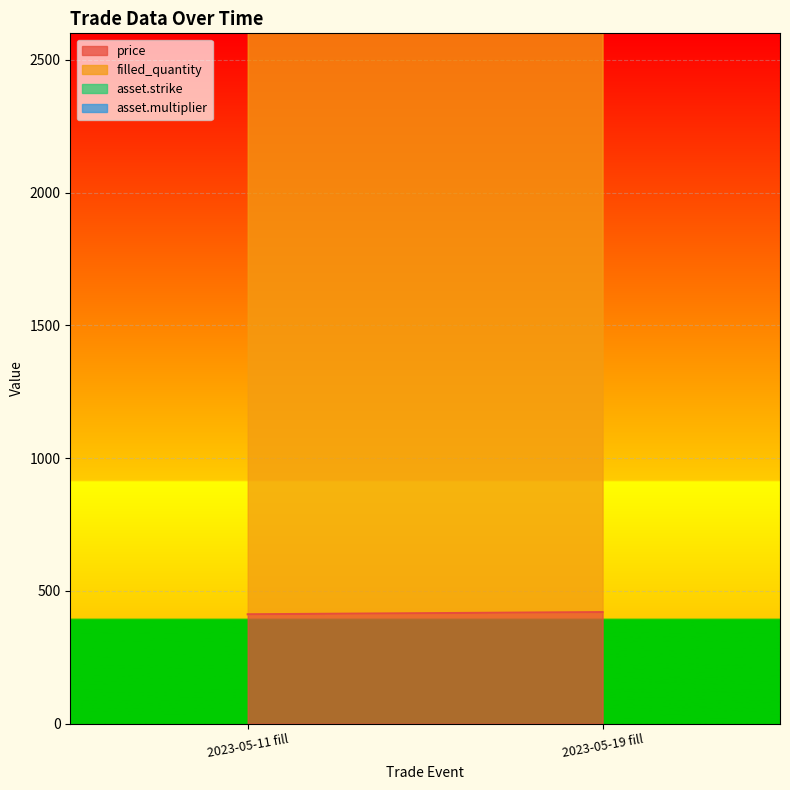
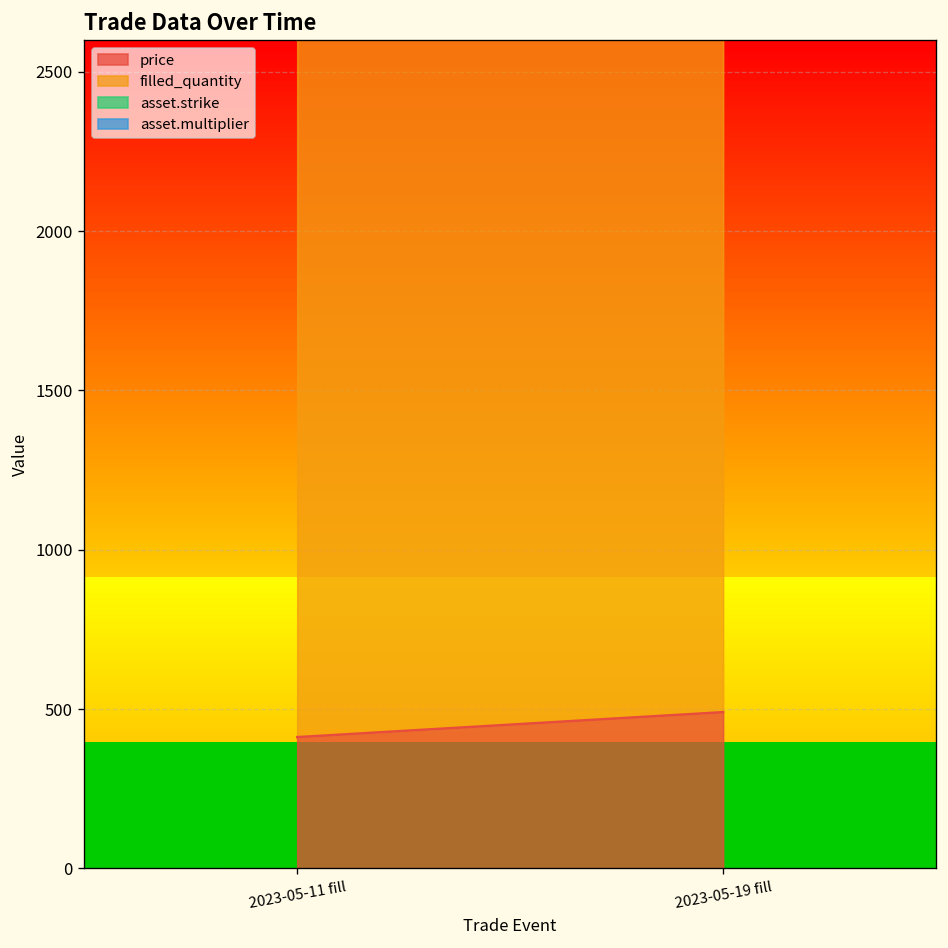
  {
    "price": {
      "2023-05-11 fill": 410,
-     "2023-05-19 fill": 420
+     "2023-05-19 fill": 490
    }
  }
